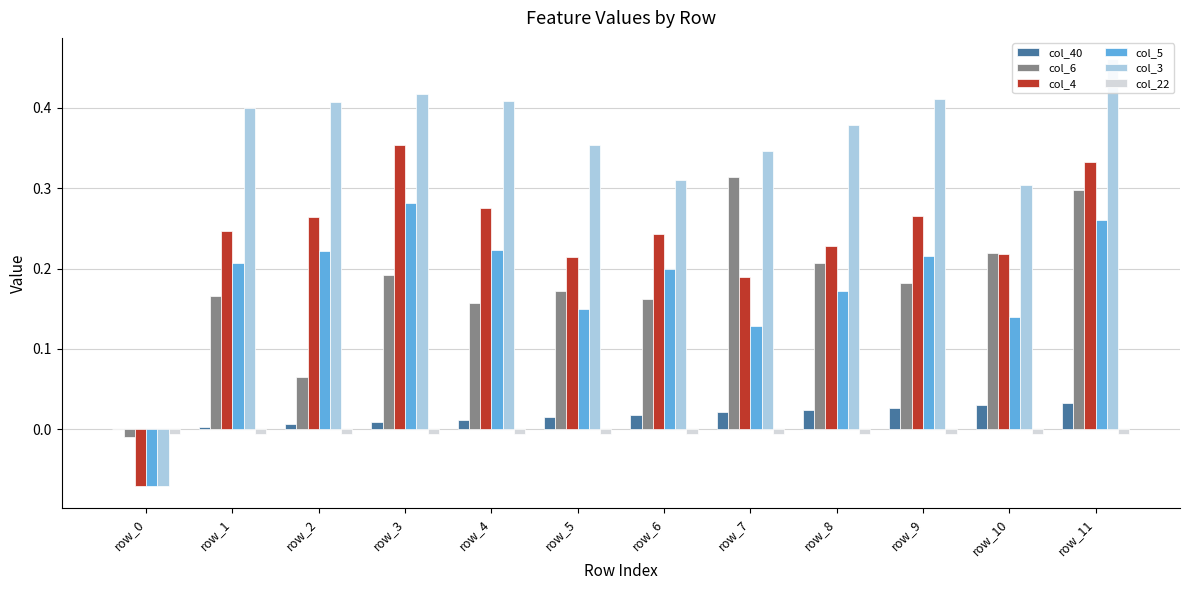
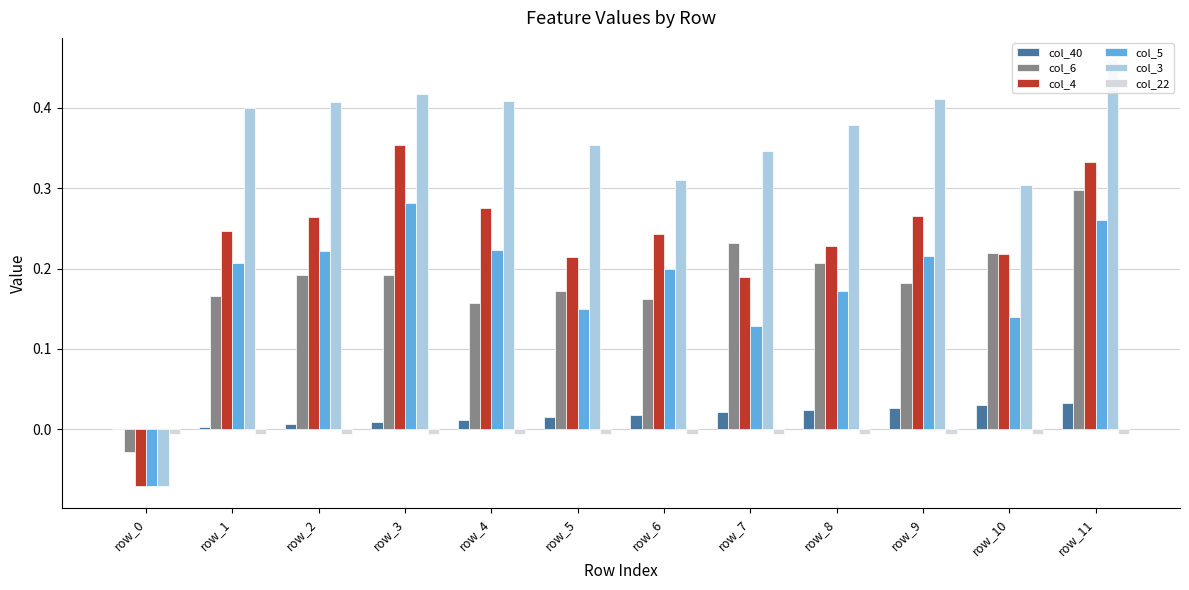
  {
    "col_40": {
      "row_0": 0.00,
      "row_2": 0.01,
      "row_3": 0.01,
      "row_4": 0.01,
      "row_5": 0.01,
      "row_6": 0.02,
      "row_7": 0.02,
      "row_8": 0.02,
      "row_9": 0.03,
      "row_10": 0.03,
      "row_11": 0.03
    },
    "col_6": {
-     "row_0": -0.01,
+     "row_0": -0.03,
      "row_1": 0.17,
-     "row_2": 0.07,
+     "row_2": 0.19,
      "row_3": 0.19,
      "row_4": 0.16,
      "row_5": 0.17,
      "row_6": 0.16,
-     "row_7": 0.31,
+     "row_7": 0.23,
      "row_8": 0.21,
      "row_9": 0.18,
      "row_10": 0.22,
      "row_11": 0.30
    },
    "col_4": {
      "row_0": -0.07,
      "row_1": 0.25,
      "row_2": 0.26,
      "row_3": 0.35,
      "row_4": 0.28,
      "row_5": 0.21,
      "row_6": 0.24,
      "row_7": 0.19,
      "row_8": 0.23,
      "row_9": 0.27,
      "row_10": 0.22,
      "row_11": 0.33
    },
    "col_5": {
      "row_0": -0.07,
      "row_1": 0.21,
      "row_2": 0.22,
      "row_3": 0.28,
      "row_4": 0.22,
      "row_5": 0.15,
      "row_6": 0.20,
      "row_7": 0.13,
      "row_8": 0.17,
      "row_9": 0.22,
      "row_10": 0.14,
      "row_11": 0.26
    }
  }
